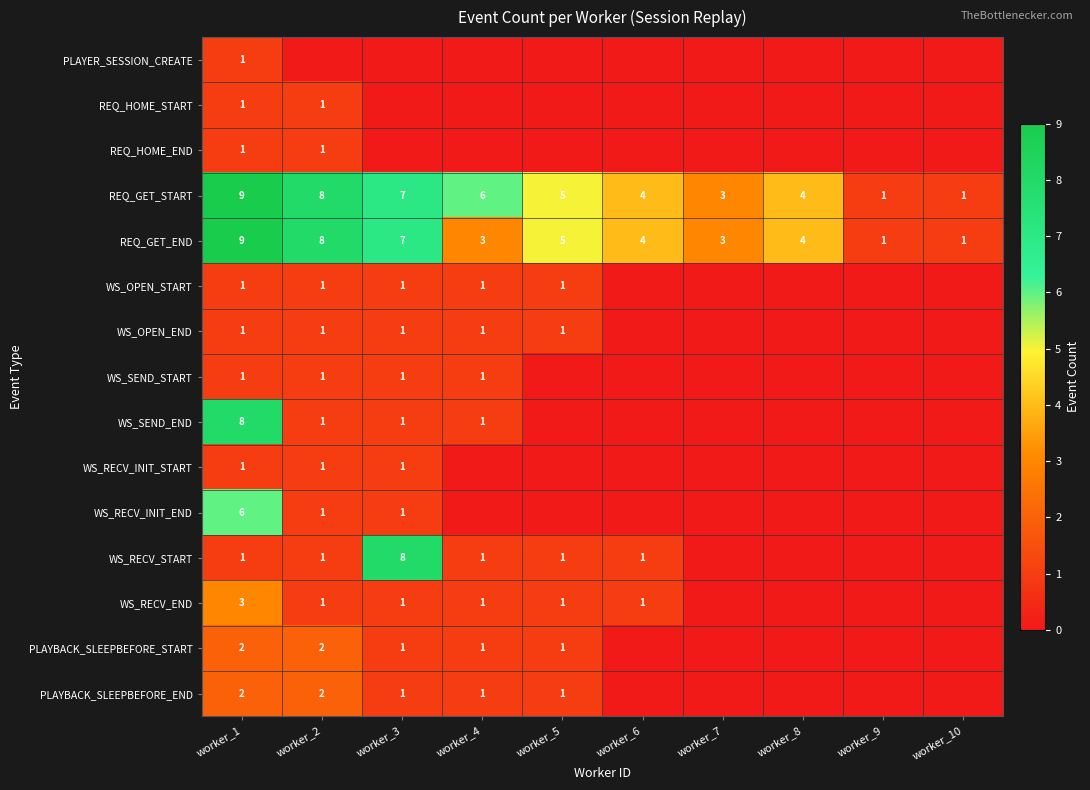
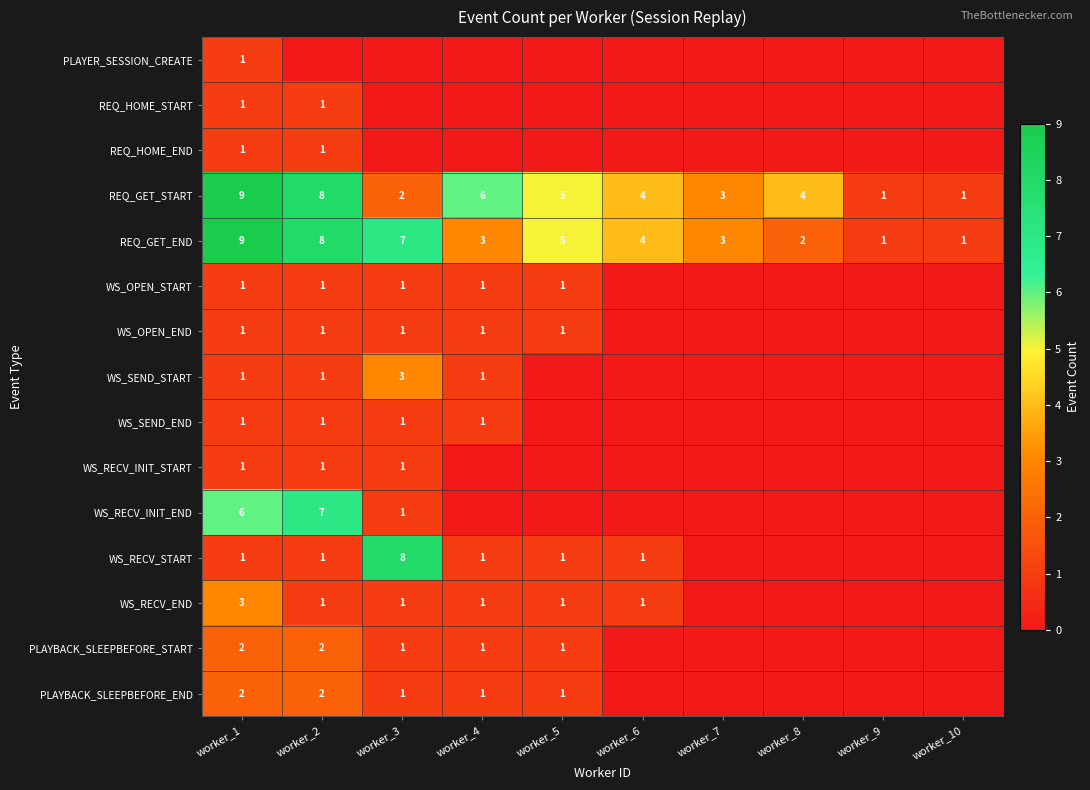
  {
    "PLAYER_SESSION_CREATE": {
      "worker_1": 1
    },
    "REQ_HOME_START": {
      "worker_1": 1,
      "worker_2": 1
    },
    "REQ_HOME_END": {
      "worker_1": 1,
      "worker_2": 1
    },
    "REQ_GET_START": {
      "worker_1": 9,
      "worker_2": 8,
-     "worker_3": 7,
+     "worker_3": 2,
      "worker_4": 6,
      "worker_5": 5,
      "worker_6": 4,
      "worker_7": 3,
      "worker_8": 4,
      "worker_9": 1,
      "worker_10": 1
    },
    "REQ_GET_END": {
      "worker_1": 9,
      "worker_2": 8,
      "worker_3": 7,
      "worker_4": 3,
      "worker_5": 5,
      "worker_6": 4,
      "worker_7": 3,
-     "worker_8": 4,
+     "worker_8": 2,
      "worker_9": 1,
      "worker_10": 1
    },
    "WS_OPEN_START": {
      "worker_1": 1,
      "worker_2": 1,
      "worker_3": 1,
      "worker_4": 1,
      "worker_5": 1
    },
    "WS_OPEN_END": {
      "worker_1": 1,
      "worker_2": 1,
      "worker_3": 1,
      "worker_4": 1,
      "worker_5": 1
    },
    "WS_SEND_START": {
      "worker_1": 1,
      "worker_2": 1,
-     "worker_3": 1,
+     "worker_3": 3,
      "worker_4": 1
    },
    "WS_SEND_END": {
-     "worker_1": 8,
+     "worker_1": 1,
      "worker_2": 1,
      "worker_3": 1,
      "worker_4": 1
    },
    "WS_RECV_INIT_START": {
      "worker_1": 1,
      "worker_2": 1,
      "worker_3": 1
    },
    "WS_RECV_INIT_END": {
      "worker_1": 6,
-     "worker_2": 1,
+     "worker_2": 7,
      "worker_3": 1
    },
    "WS_RECV_START": {
      "worker_1": 1,
      "worker_2": 1,
      "worker_3": 8,
      "worker_4": 1,
      "worker_5": 1,
      "worker_6": 1
    },
    "WS_RECV_END": {
      "worker_1": 3,
      "worker_2": 1,
      "worker_3": 1,
      "worker_4": 1,
      "worker_5": 1,
      "worker_6": 1
    },
    "PLAYBACK_SLEEPBEFORE_START": {
      "worker_1": 2,
      "worker_2": 2,
      "worker_3": 1,
      "worker_4": 1,
      "worker_5": 1
    },
    "PLAYBACK_SLEEPBEFORE_END": {
      "worker_1": 2,
      "worker_2": 2,
      "worker_3": 1,
      "worker_4": 1,
      "worker_5": 1
    }
  }
